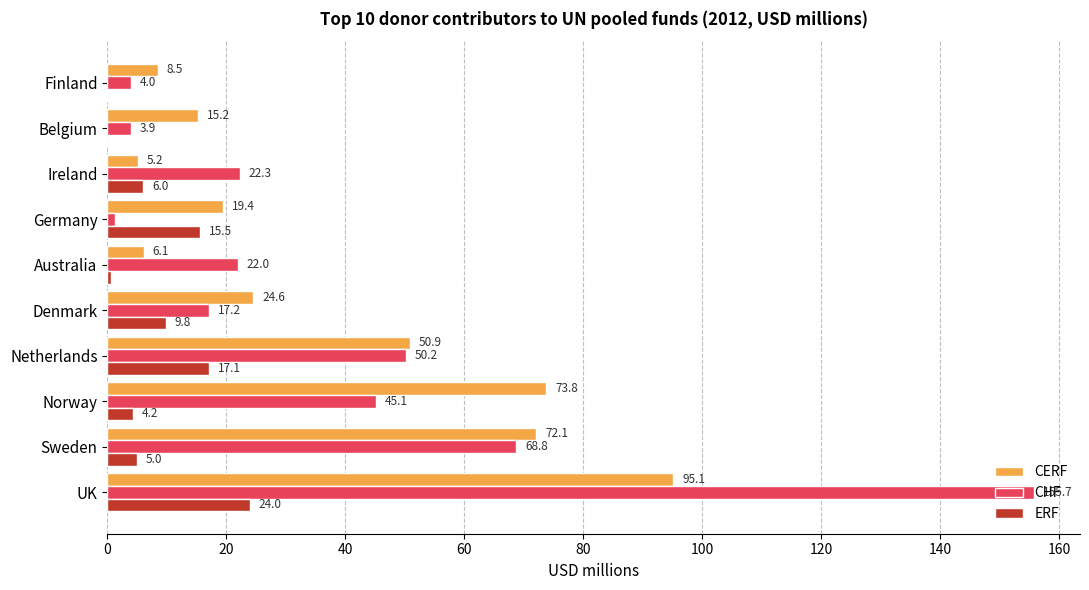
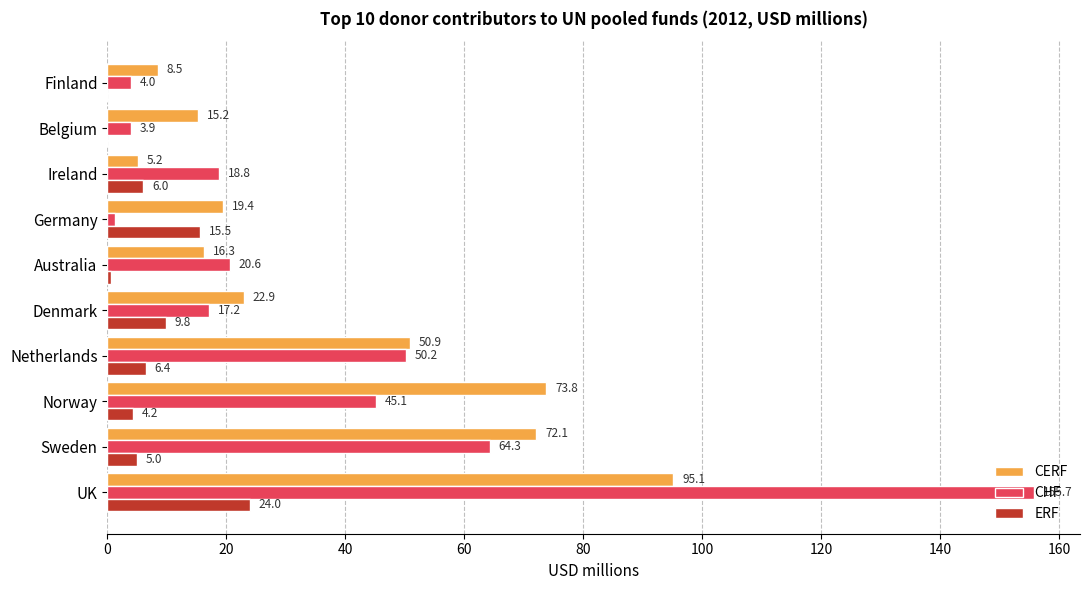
  {
    "CERF": {
      "Finland": 8.5,
      "Belgium": 15.2,
      "Ireland": 5.2,
      "Germany": 19.4,
-     "Australia": 6.1,
-     "Denmark": 24.6,
+     "Australia": 16.3,
+     "Denmark": 22.9,
      "Netherlands": 50.9,
      "Norway": 73.8,
      "Sweden": 72.1,
      "UK": 95.1
    },
    "CHF": {
      "Finland": 4.0,
      "Belgium": 3.9,
-     "Ireland": 22.3,
-     "Australia": 22.0,
+     "Ireland": 18.8,
+     "Australia": 20.6,
      "Denmark": 17.2,
      "Netherlands": 50.2,
      "Norway": 45.1,
-     "Sweden": 68.8,
+     "Sweden": 64.3,
      "UK": 155.7
    },
    "ERF": {
      "Ireland": 6.0,
      "Germany": 15.5,
      "Denmark": 9.8,
-     "Netherlands": 17.1,
+     "Netherlands": 6.4,
      "Norway": 4.2,
      "Sweden": 5.0,
      "UK": 24.0
    }
  }
